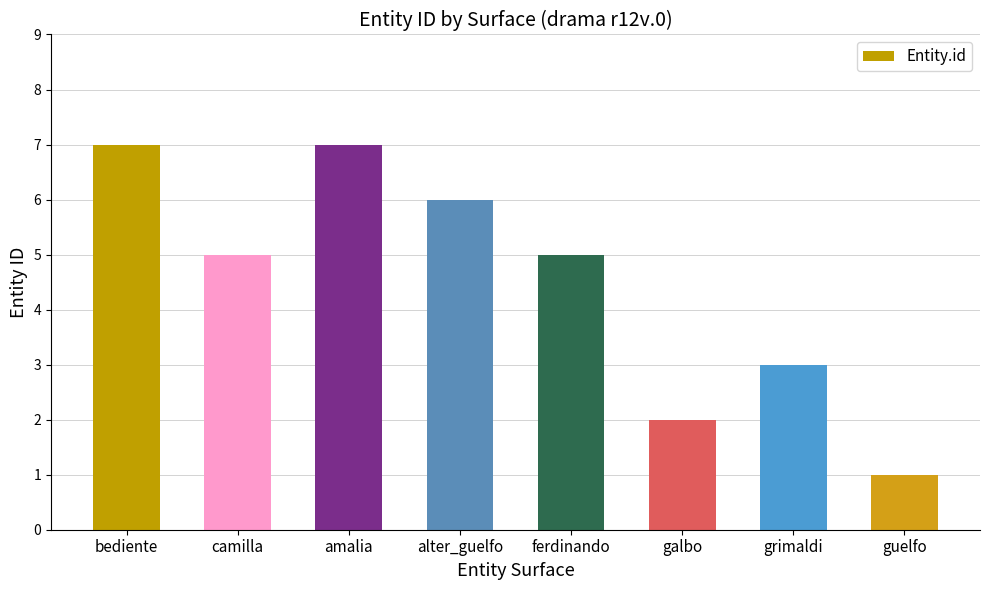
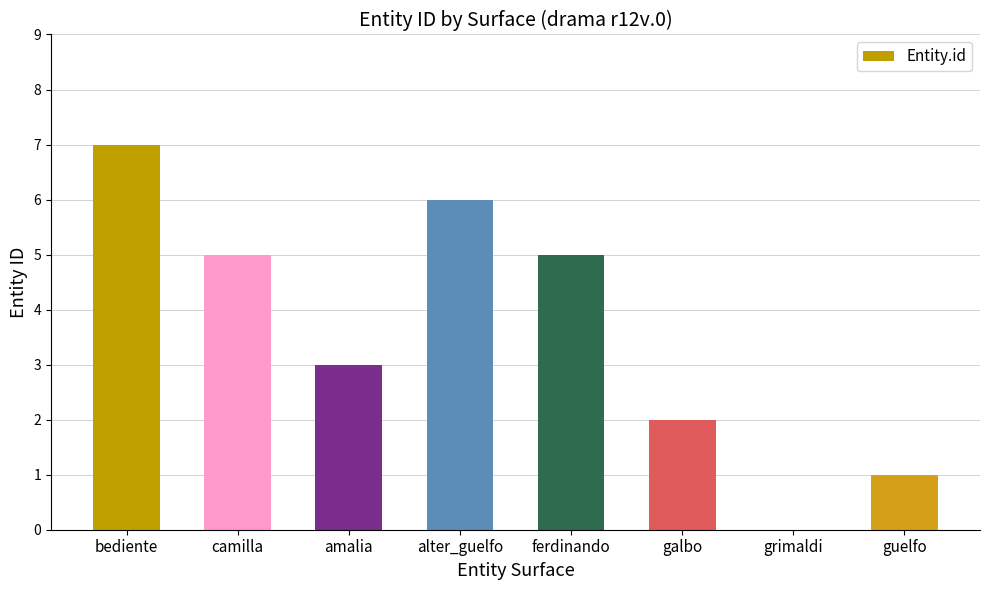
  {
    "bediente": 7,
    "camilla": 5,
-   "amalia": 7,
+   "amalia": 3,
    "alter_guelfo": 6,
    "ferdinando": 5,
    "galbo": 2,
-   "grimaldi": 3,
+   "grimaldi": 0,
    "guelfo": 1
  }
